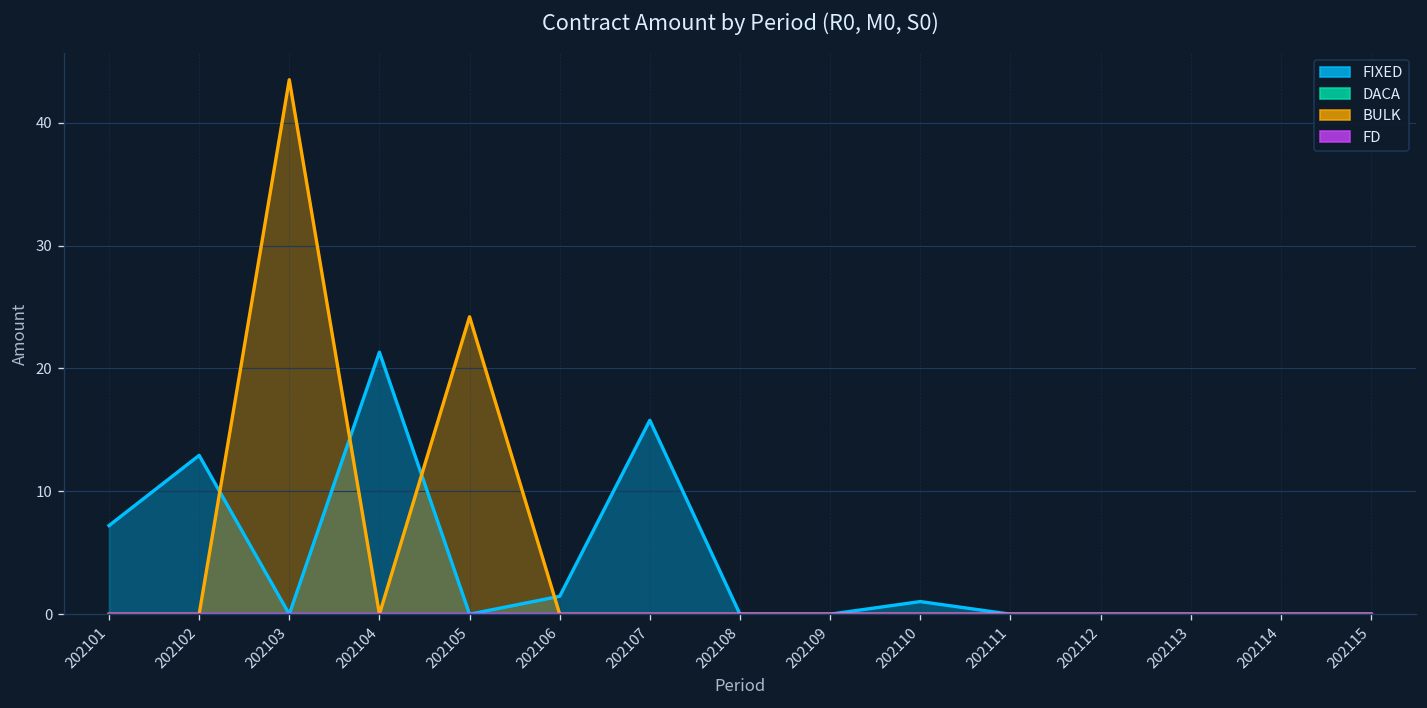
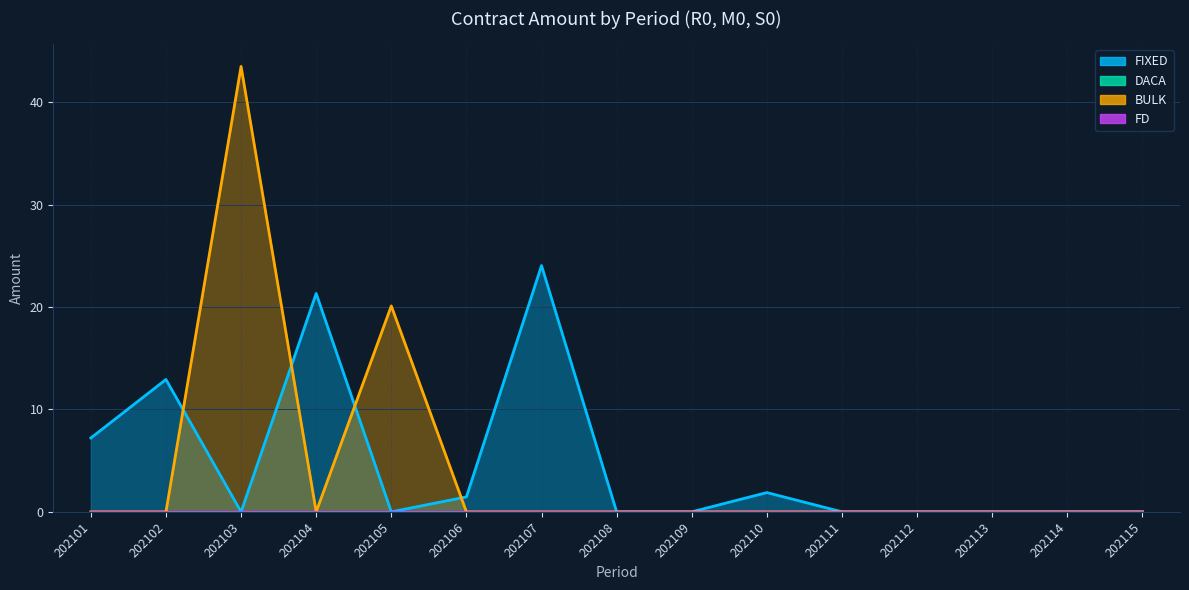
  {
    "FIXED": {
      "202101": 7.2,
      "202102": 12.9,
      "202104": 21.3,
      "202106": 1.5,
-     "202107": 15.8,
-     "202110": 1.0
+     "202107": 24.1,
+     "202110": 1.9
    },
    "BULK": {
      "202103": 43.5,
-     "202105": 24.2
+     "202105": 20.1
    }
  }
